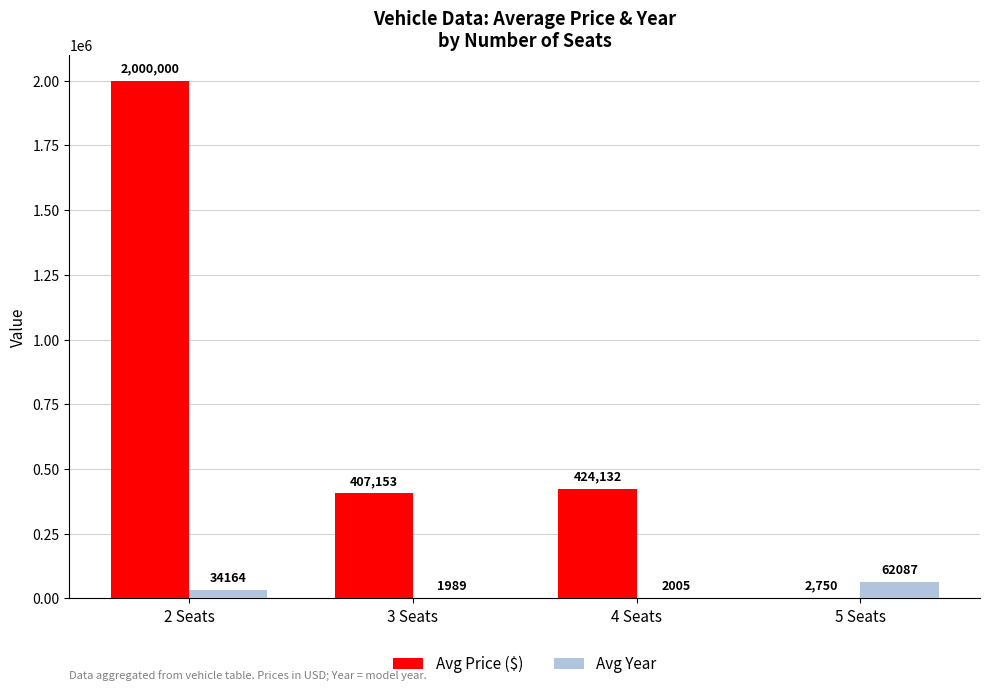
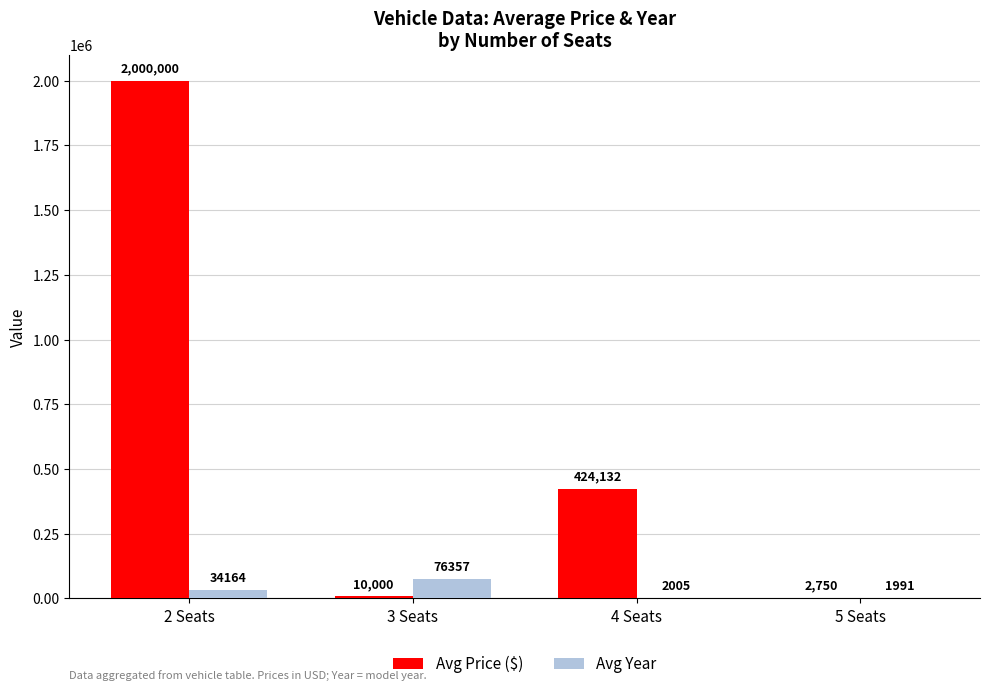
  {
    "Avg Price ($)": {
      "2 Seats": "2,000,000",
-     "3 Seats": "407,153",
+     "3 Seats": "10,000",
      "4 Seats": "424,132",
      "5 Seats": "2,750"
    },
    "Avg Year": {
      "2 Seats": "34164",
-     "3 Seats": "1989",
+     "3 Seats": "76357",
      "4 Seats": "2005",
-     "5 Seats": "62087"
+     "5 Seats": "1991"
    }
  }
